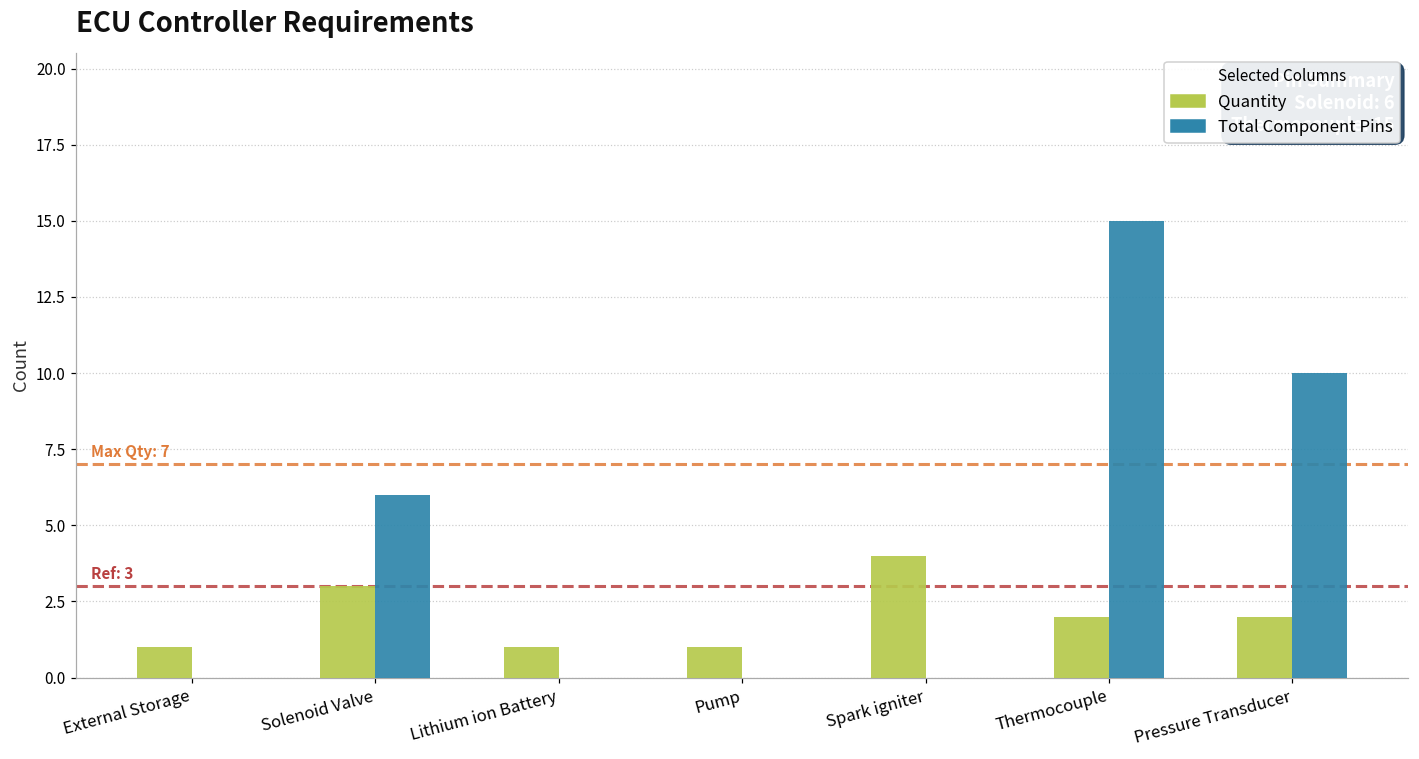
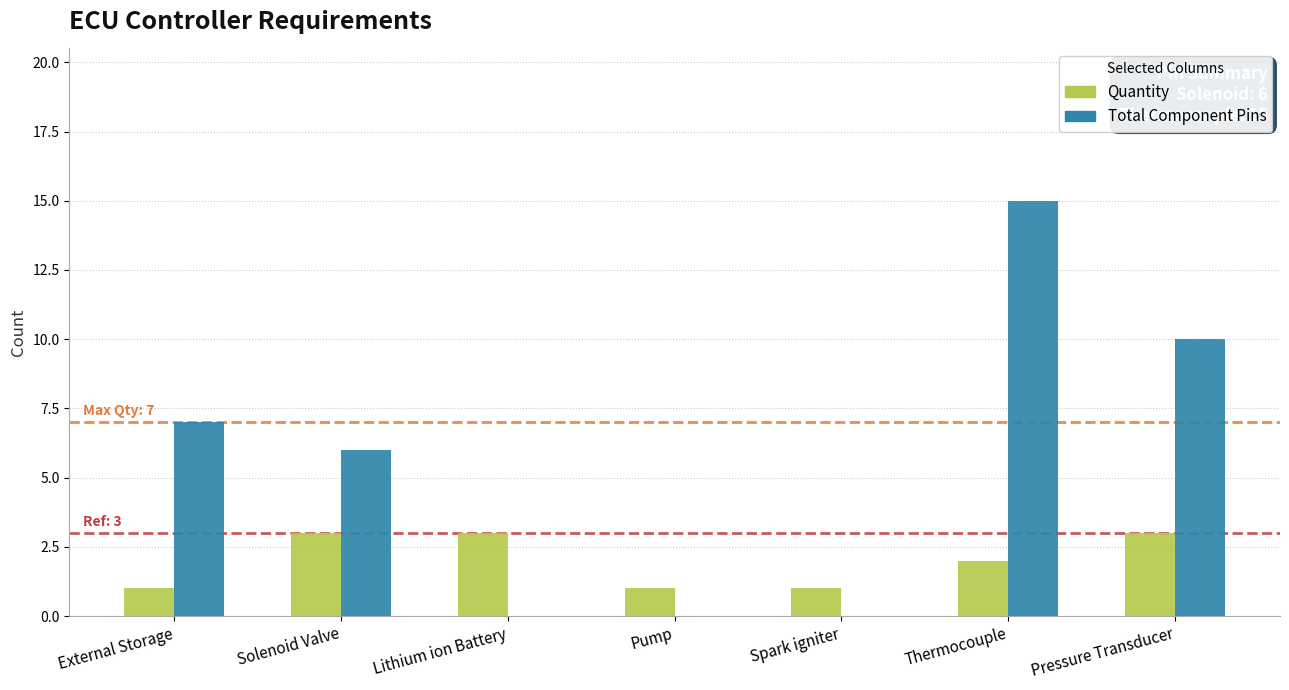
  {
    "Quantity": {
      "External Storage": 1,
      "Solenoid Valve": 3,
-     "Lithium ion Battery": 1,
+     "Lithium ion Battery": 3,
      "Pump": 1,
-     "Spark igniter": 4,
+     "Spark igniter": 1,
      "Thermocouple": 2,
-     "Pressure Transducer": 2
+     "Pressure Transducer": 3
    },
    "Total Component Pins": {
-     "External Storage": 0,
+     "External Storage": 7,
      "Solenoid Valve": 6,
      "Lithium ion Battery": 0,
      "Pump": 0,
      "Spark igniter": 0,
      "Thermocouple": 15,
      "Pressure Transducer": 10
    }
  }
